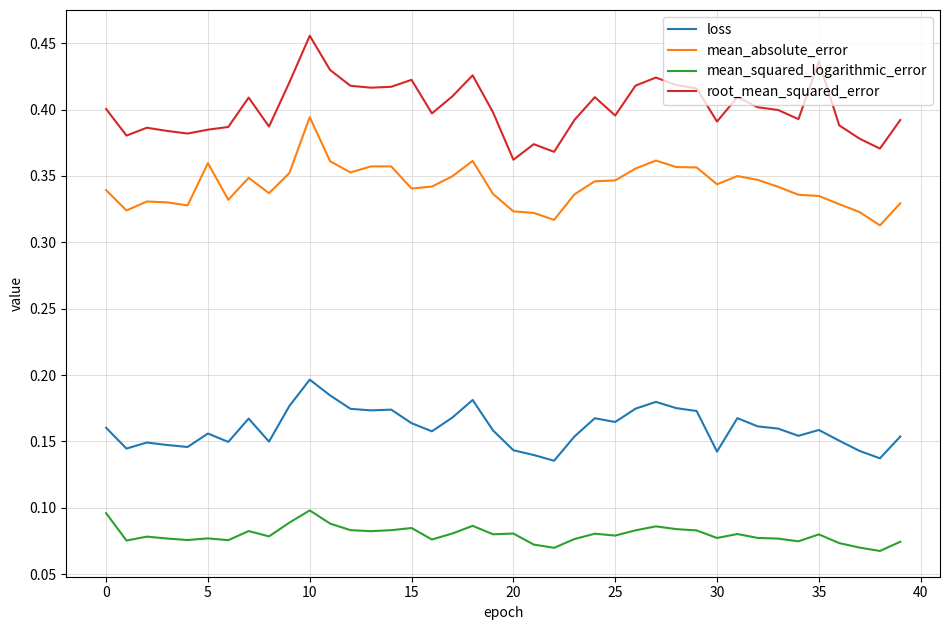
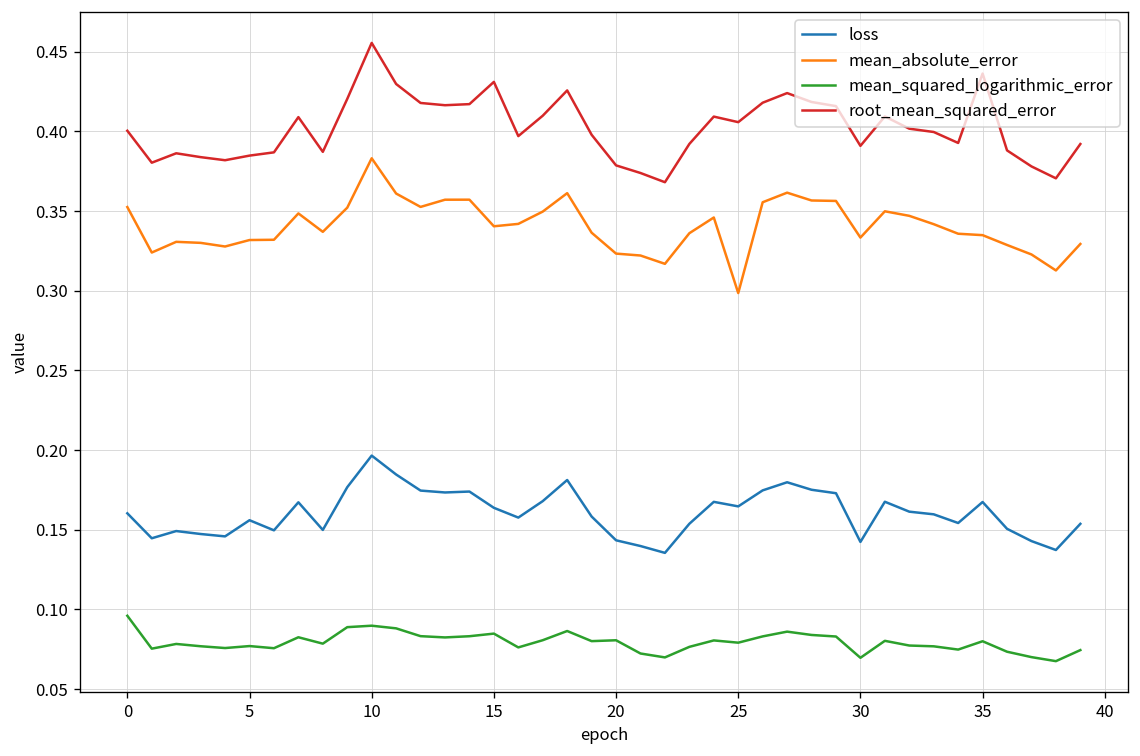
  {
    "loss": {
      "0": 0.160,
      "5": 0.156,
      "10": 0.197,
      "15": 0.164,
      "20": 0.143,
      "25": 0.165,
      "30": 0.142,
-     "35": 0.159
+     "35": 0.167
    },
    "mean_absolute_error": {
-     "0": 0.339,
-     "5": 0.360,
-     "10": 0.394,
+     "0": 0.353,
+     "5": 0.332,
+     "10": 0.383,
      "15": 0.340,
      "20": 0.323,
-     "25": 0.347,
-     "30": 0.344,
+     "25": 0.299,
+     "30": 0.333,
      "35": 0.335
    },
    "mean_squared_logarithmic_error": {
      "0": 0.096,
      "5": 0.077,
-     "10": 0.098,
+     "10": 0.090,
      "15": 0.085,
      "20": 0.081,
      "25": 0.079,
-     "30": 0.077,
+     "30": 0.070,
      "35": 0.080
    },
    "root_mean_squared_error": {
      "0": 0.400,
      "5": 0.385,
      "10": 0.456,
-     "15": 0.422,
-     "20": 0.362,
-     "25": 0.395,
+     "15": 0.431,
+     "20": 0.379,
+     "25": 0.406,
      "30": 0.391
    }
  }
